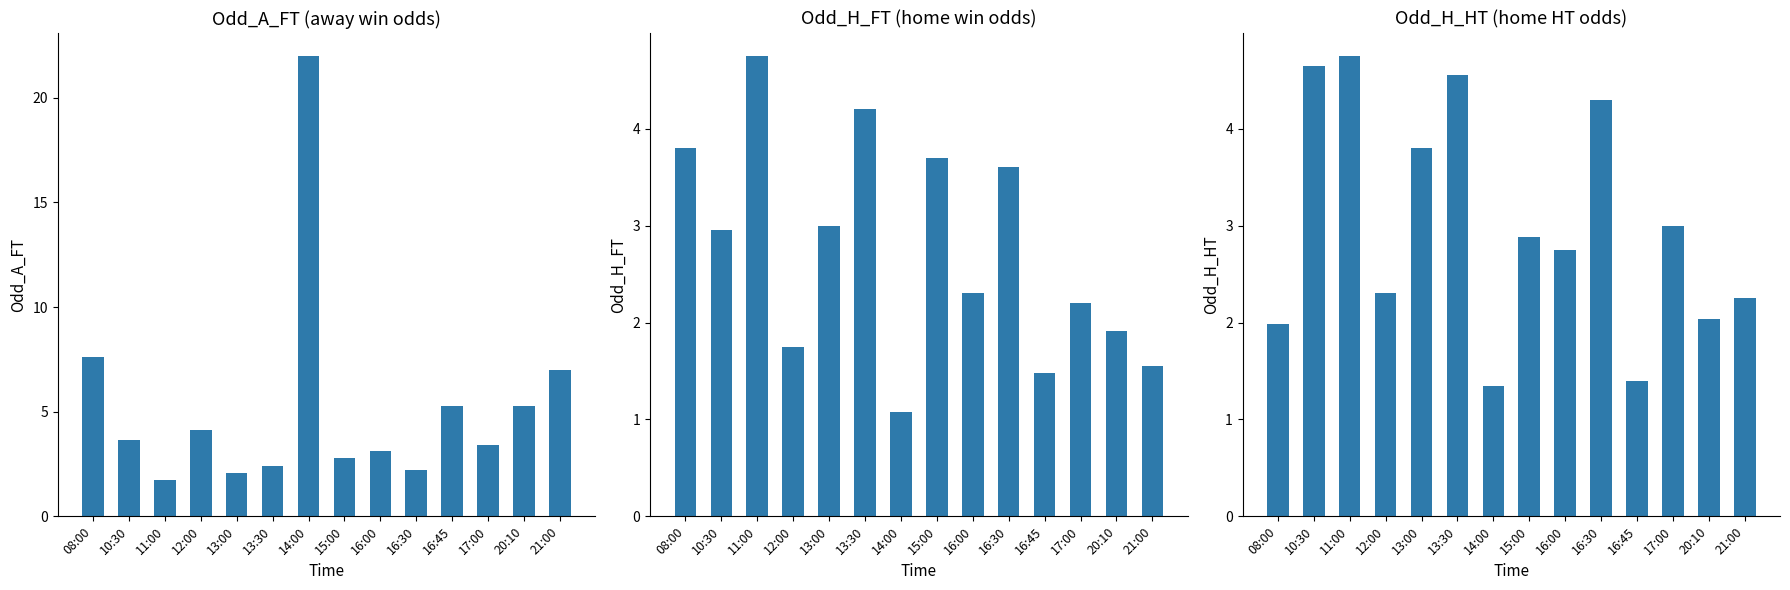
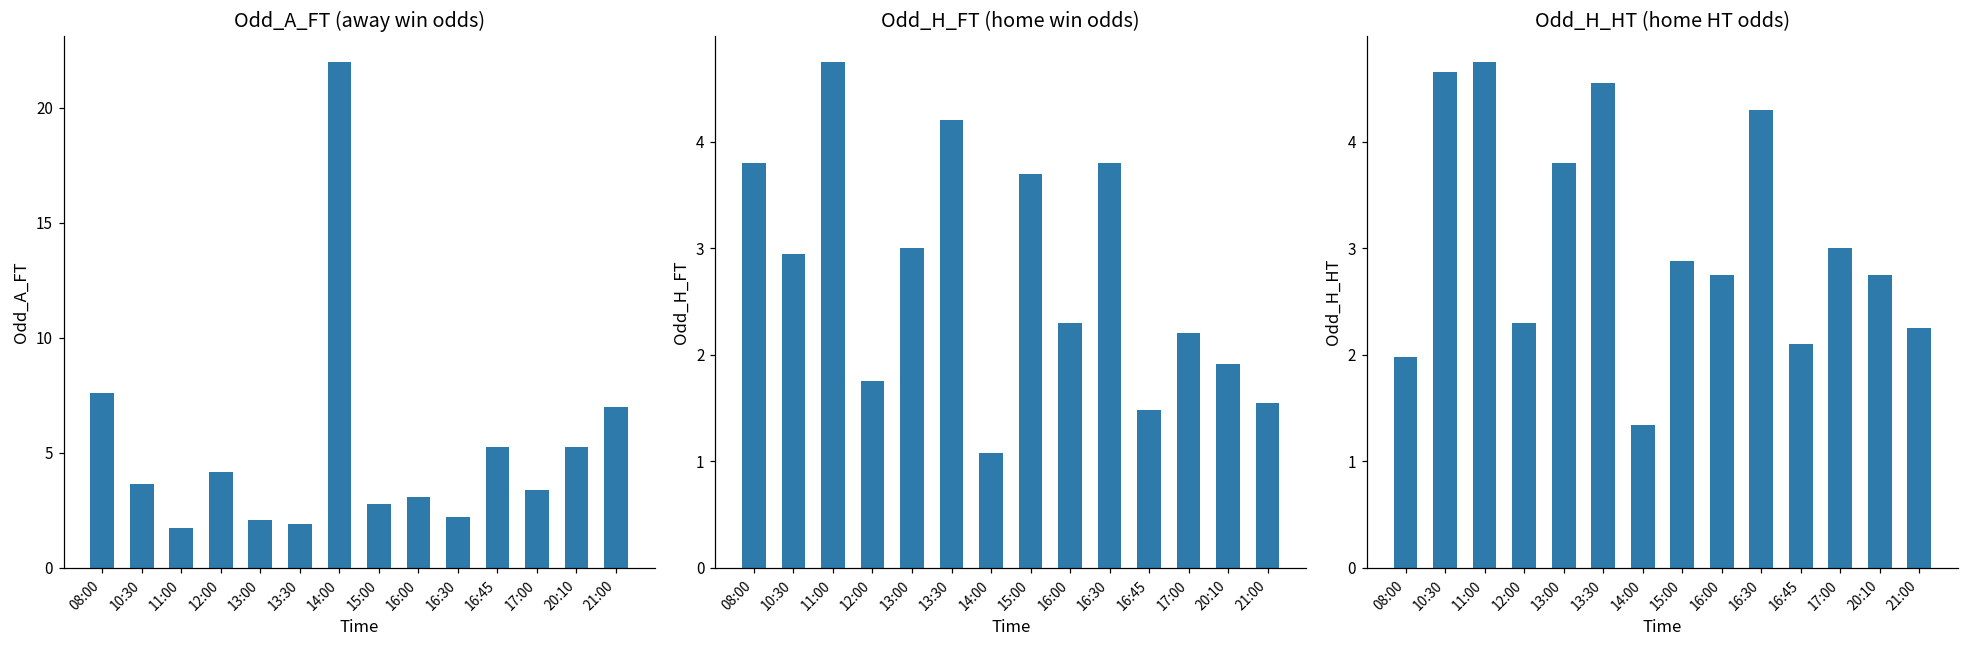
  {
    "Odd_A_FT (away win odds)": {
      "08:00": 7.6,
      "10:30": 3.7,
      "11:00": 1.8,
      "12:00": 4.2,
      "13:00": 2.1,
-     "13:30": 2.4,
+     "13:30": 1.9,
      "14:00": 22.0,
      "15:00": 2.8,
      "16:00": 3.1,
      "16:30": 2.2,
      "16:45": 5.3,
      "17:00": 3.4,
      "20:10": 5.3,
      "21:00": 7.0
    },
    "Odd_H_FT (home win odds)": {
      "08:00": 3.8,
      "10:30": 3.0,
      "11:00": 4.8,
      "12:00": 1.8,
      "13:00": 3.0,
      "13:30": 4.2,
      "14:00": 1.1,
      "15:00": 3.7,
      "16:00": 2.3,
-     "16:30": 3.6,
+     "16:30": 3.8,
      "16:45": 1.5,
      "17:00": 2.2,
      "20:10": 1.9,
      "21:00": 1.6
    },
    "Odd_H_HT (home HT odds)": {
      "08:00": 2.0,
      "10:30": 4.7,
      "11:00": 4.8,
      "12:00": 2.3,
      "13:00": 3.8,
      "13:30": 4.6,
      "14:00": 1.3,
      "15:00": 2.9,
      "16:00": 2.8,
      "16:30": 4.3,
-     "16:45": 1.4,
+     "16:45": 2.1,
      "17:00": 3.0,
-     "20:10": 2.0,
+     "20:10": 2.8,
      "21:00": 2.3
    }
  }
